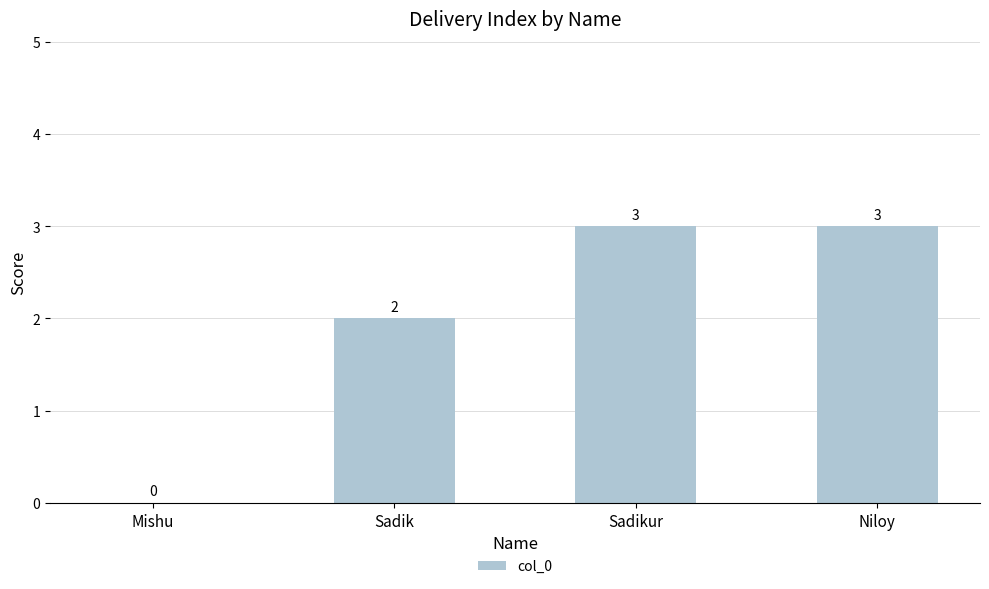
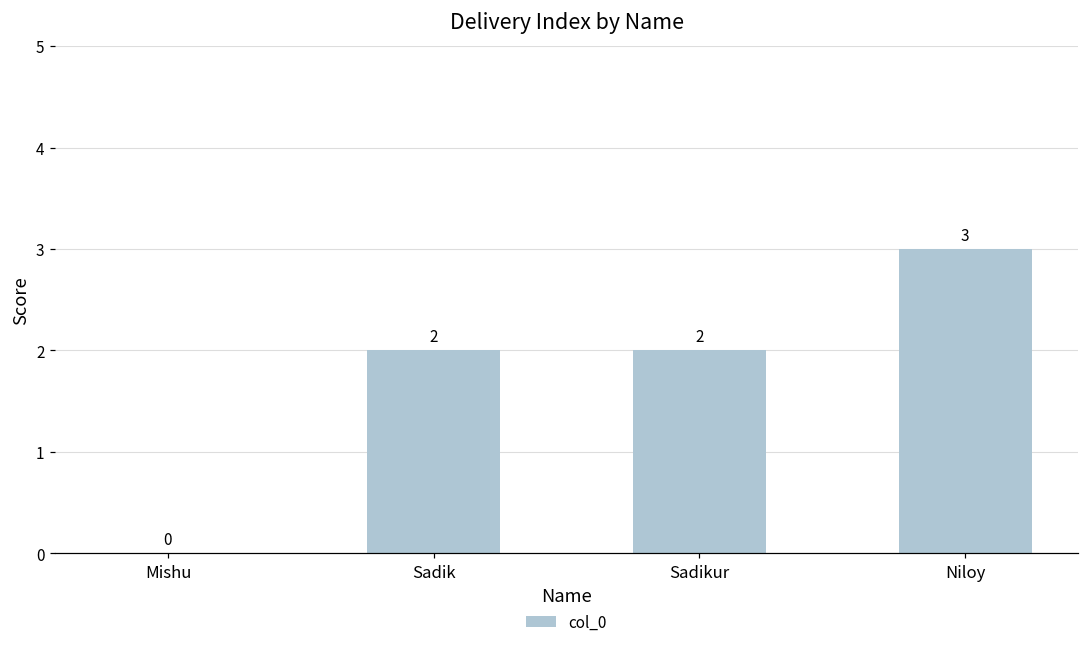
  {
    "Mishu": 0,
    "Sadik": 2,
-   "Sadikur": 3,
+   "Sadikur": 2,
    "Niloy": 3
  }
